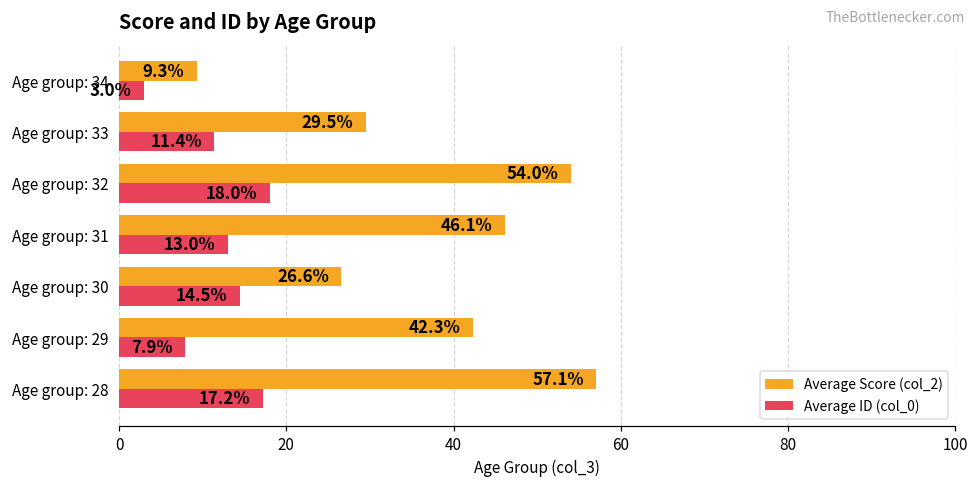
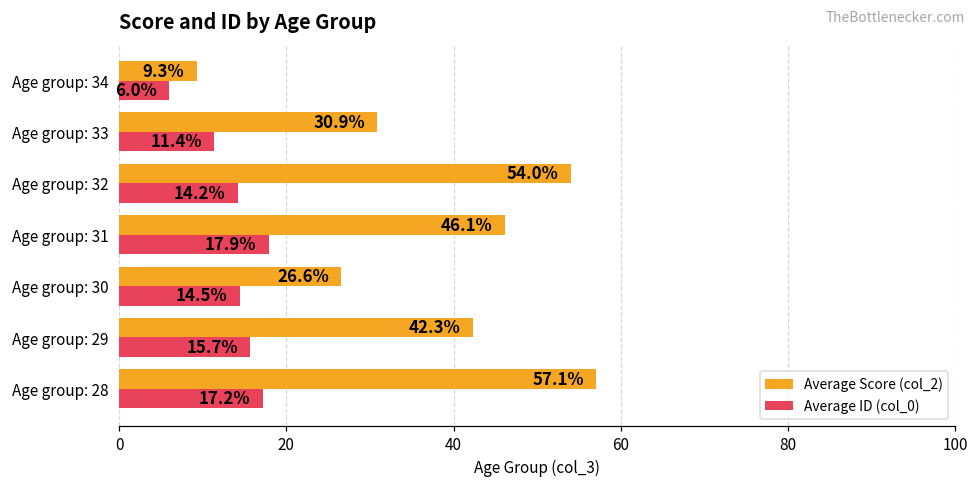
  {
    "Average Score (col_2)": {
      "Age group: 34": "9.3%",
-     "Age group: 33": "29.5%",
+     "Age group: 33": "30.9%",
      "Age group: 32": "54.0%",
      "Age group: 31": "46.1%",
      "Age group: 30": "26.6%",
      "Age group: 29": "42.3%",
      "Age group: 28": "57.1%"
    },
    "Average ID (col_0)": {
-     "Age group: 34": "3.0%",
+     "Age group: 34": "6.0%",
      "Age group: 33": "11.4%",
-     "Age group: 32": "18.0%",
-     "Age group: 31": "13.0%",
+     "Age group: 32": "14.2%",
+     "Age group: 31": "17.9%",
      "Age group: 30": "14.5%",
-     "Age group: 29": "7.9%",
+     "Age group: 29": "15.7%",
      "Age group: 28": "17.2%"
    }
  }
